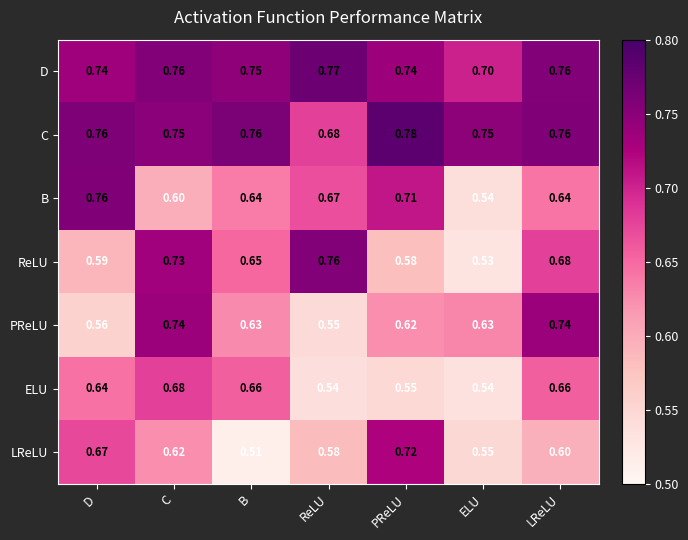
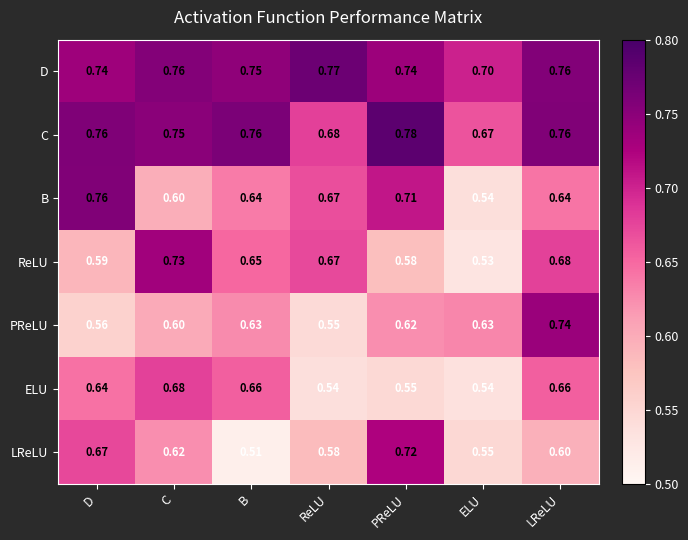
  {
    "D": {
      "D": 0.74,
      "C": 0.76,
      "B": 0.75,
      "ReLU": 0.77,
      "PReLU": 0.74,
      "ELU": 0.70,
      "LReLU": 0.76
    },
    "C": {
      "D": 0.76,
      "C": 0.75,
      "B": 0.76,
      "ReLU": 0.68,
      "PReLU": 0.78,
-     "ELU": 0.75,
+     "ELU": 0.67,
      "LReLU": 0.76
    },
    "B": {
      "D": 0.76,
      "C": 0.60,
      "B": 0.64,
      "ReLU": 0.67,
      "PReLU": 0.71,
      "LReLU": 0.64
    },
    "ReLU": {
      "D": 0.59,
      "C": 0.73,
      "B": 0.65,
-     "ReLU": 0.76,
+     "ReLU": 0.67,
      "PReLU": 0.58,
      "LReLU": 0.68
    },
    "PReLU": {
      "D": 0.56,
-     "C": 0.74,
+     "C": 0.60,
      "B": 0.63,
      "PReLU": 0.62,
      "ELU": 0.63,
      "LReLU": 0.74
    },
    "ELU": {
      "D": 0.64,
      "C": 0.68,
      "B": 0.66,
      "LReLU": 0.66
    },
    "LReLU": {
      "D": 0.67,
      "C": 0.62,
      "ReLU": 0.58,
      "PReLU": 0.72,
      "LReLU": 0.60
    }
  }
